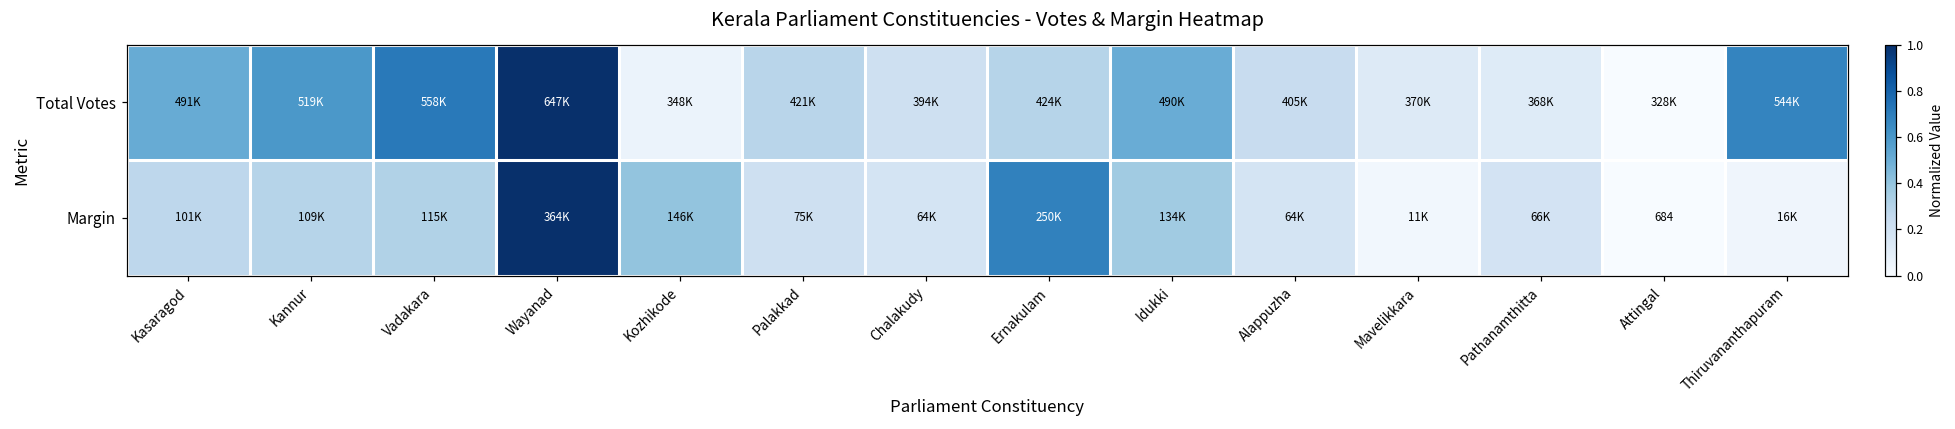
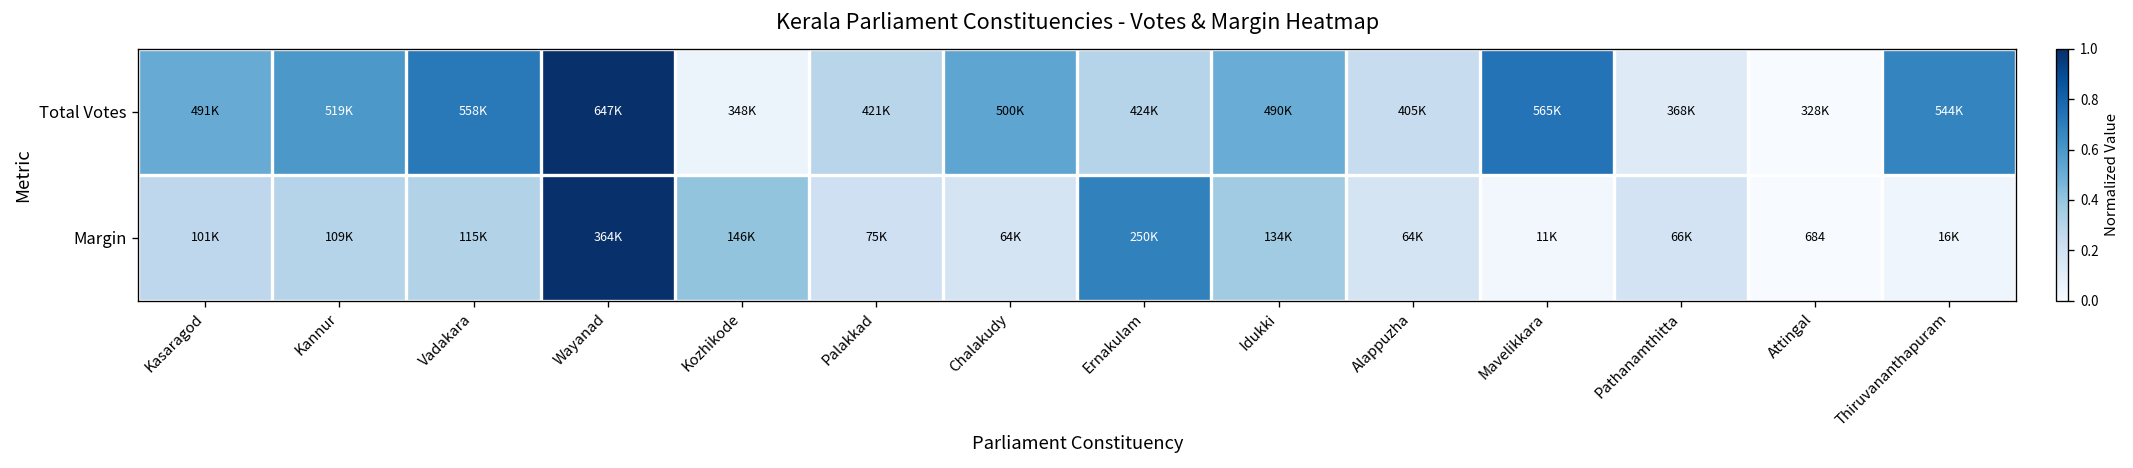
  {
    "Total Votes": {
      "Kasaragod": "491K",
      "Kannur": "519K",
      "Vadakara": "558K",
      "Wayanad": "647K",
      "Kozhikode": "348K",
      "Palakkad": "421K",
-     "Chalakudy": "394K",
+     "Chalakudy": "500K",
      "Ernakulam": "424K",
      "Idukki": "490K",
      "Alappuzha": "405K",
-     "Mavelikkara": "370K",
+     "Mavelikkara": "565K",
      "Pathanamthitta": "368K",
      "Attingal": "328K",
      "Thiruvananthapuram": "544K"
    },
    "Margin": {
      "Kasaragod": "101K",
      "Kannur": "109K",
      "Vadakara": "115K",
      "Wayanad": "364K",
      "Kozhikode": "146K",
      "Palakkad": "75K",
      "Chalakudy": "64K",
      "Ernakulam": "250K",
      "Idukki": "134K",
      "Alappuzha": "64K",
      "Mavelikkara": "11K",
      "Pathanamthitta": "66K",
      "Attingal": "684",
      "Thiruvananthapuram": "16K"
    }
  }
